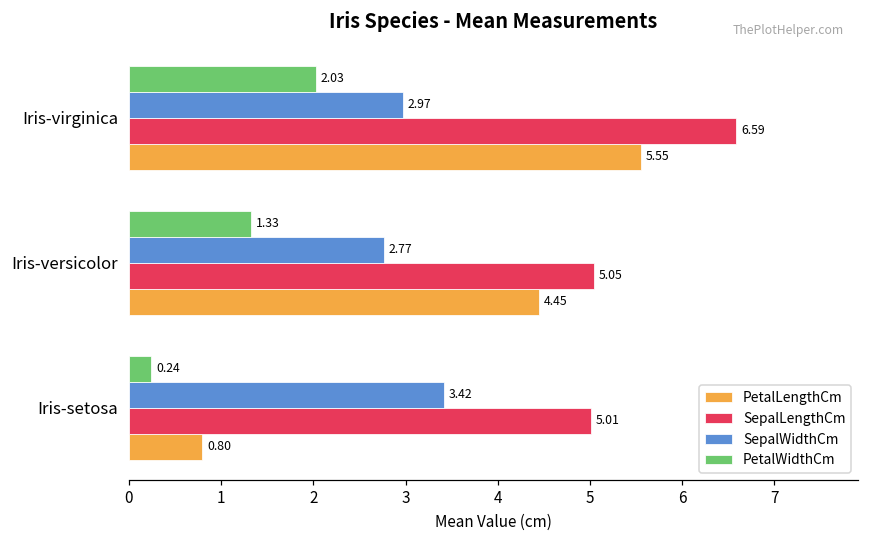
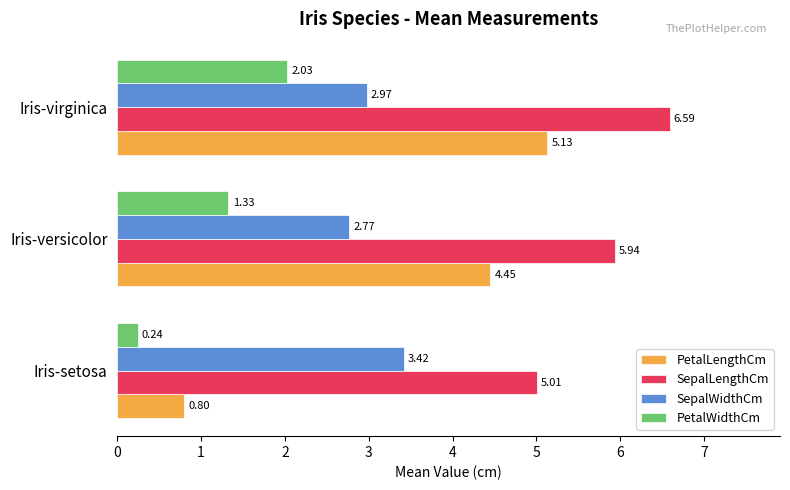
  {
    "PetalLengthCm": {
-     "Iris-virginica": 5.55,
+     "Iris-virginica": 5.13,
      "Iris-versicolor": 4.45,
      "Iris-setosa": 0.80
    },
    "SepalLengthCm": {
      "Iris-virginica": 6.59,
-     "Iris-versicolor": 5.05,
+     "Iris-versicolor": 5.94,
      "Iris-setosa": 5.01
    },
    "SepalWidthCm": {
      "Iris-virginica": 2.97,
      "Iris-versicolor": 2.77,
      "Iris-setosa": 3.42
    },
    "PetalWidthCm": {
      "Iris-virginica": 2.03,
      "Iris-versicolor": 1.33,
      "Iris-setosa": 0.24
    }
  }
